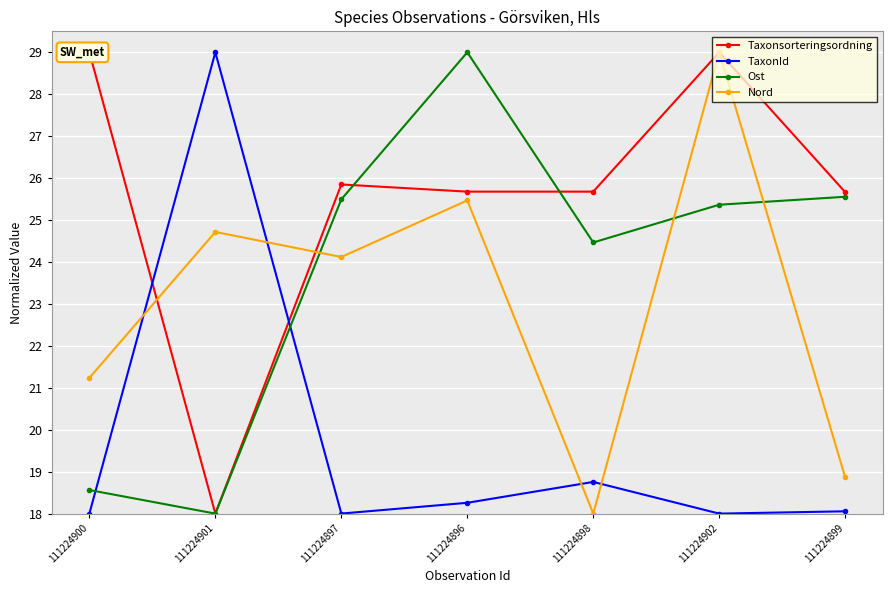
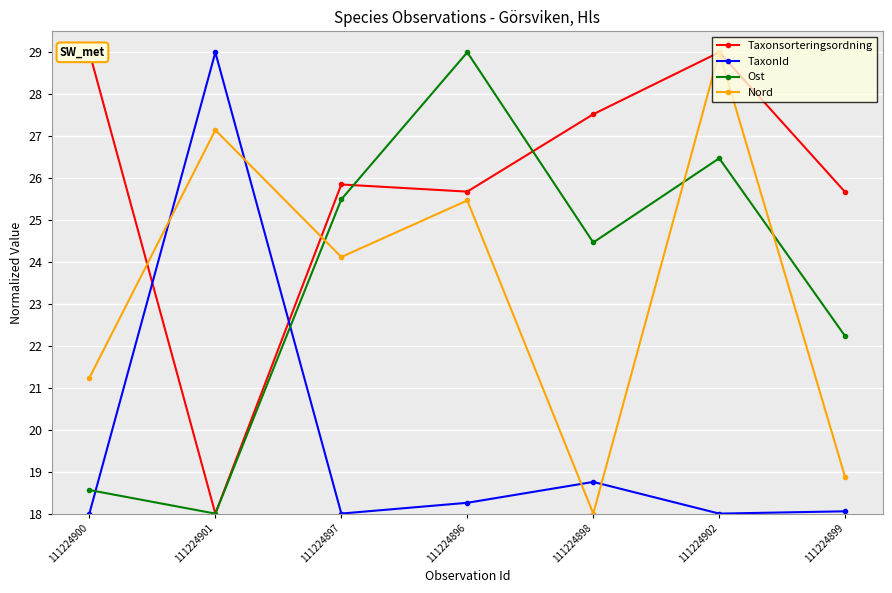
  {
    "Taxonsorteringsordning": {
      "111224897": 25.8,
      "111224896": 25.7,
-     "111224898": 25.7,
+     "111224898": 27.5,
      "111224899": 25.7
    },
    "TaxonId": {
      "111224900": 18.0,
      "111224901": 29.0,
      "111224897": 18.0,
      "111224896": 18.3,
      "111224898": 18.8,
      "111224902": 18.0,
      "111224899": 18.1
    },
    "Ost": {
      "111224900": 18.6,
      "111224897": 25.5,
      "111224896": 29.0,
      "111224898": 24.5,
-     "111224902": 25.4,
-     "111224899": 25.6
+     "111224902": 26.5,
+     "111224899": 22.2
    },
    "Nord": {
      "111224900": 21.2,
-     "111224901": 24.7,
+     "111224901": 27.1,
      "111224897": 24.1,
      "111224896": 25.5,
      "111224898": 18.0,
      "111224899": 18.9
    }
  }
